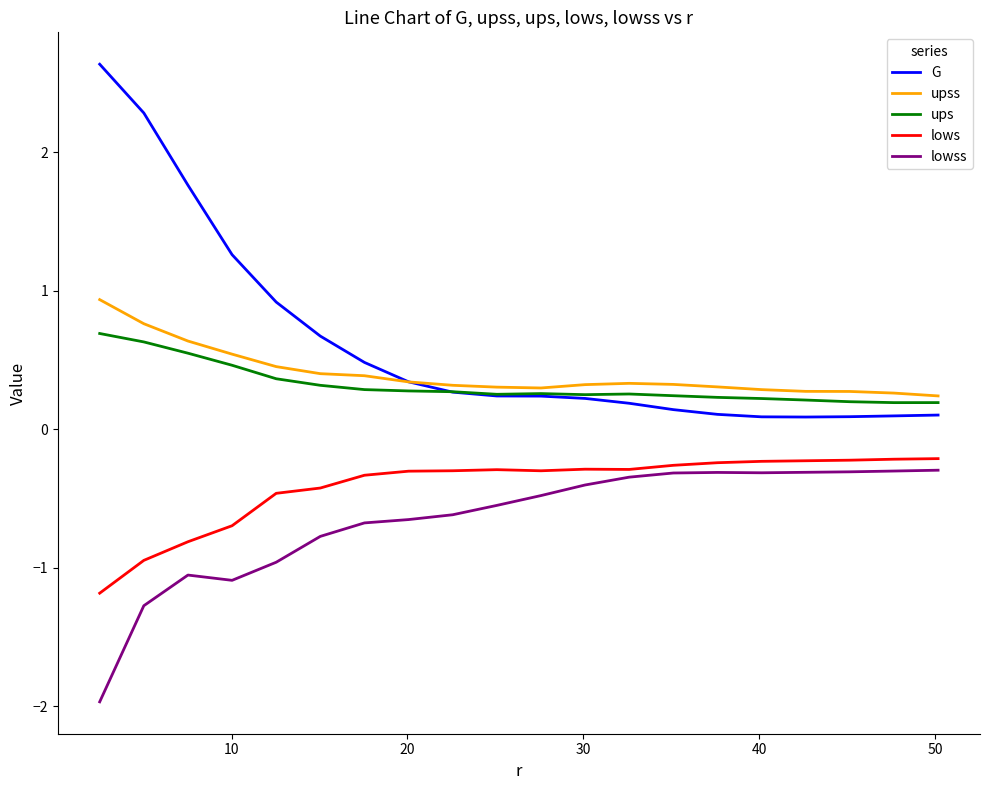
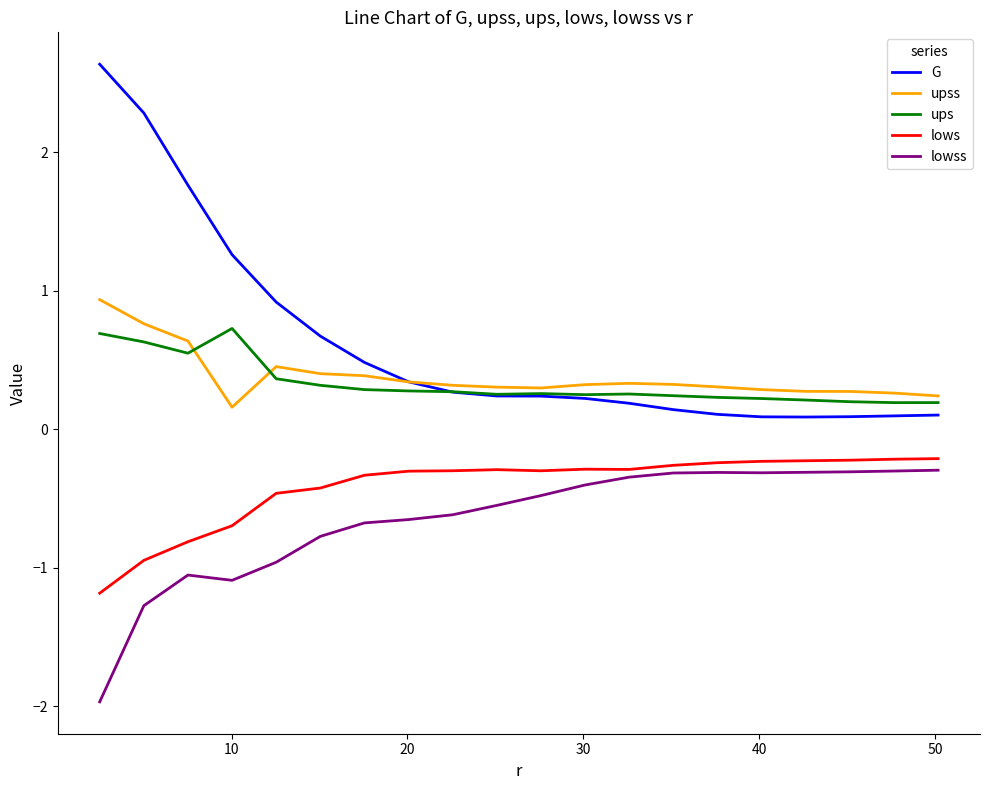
  {
    "G": {
      "10": 1.26
    },
    "upss": {
-     "10": 0.54
+     "10": 0.16
    },
    "ups": {
-     "10": 0.46
+     "10": 0.73
    },
    "lows": {
      "10": -0.70
    },
    "lowss": {
      "10": -1.09
    }
  }
